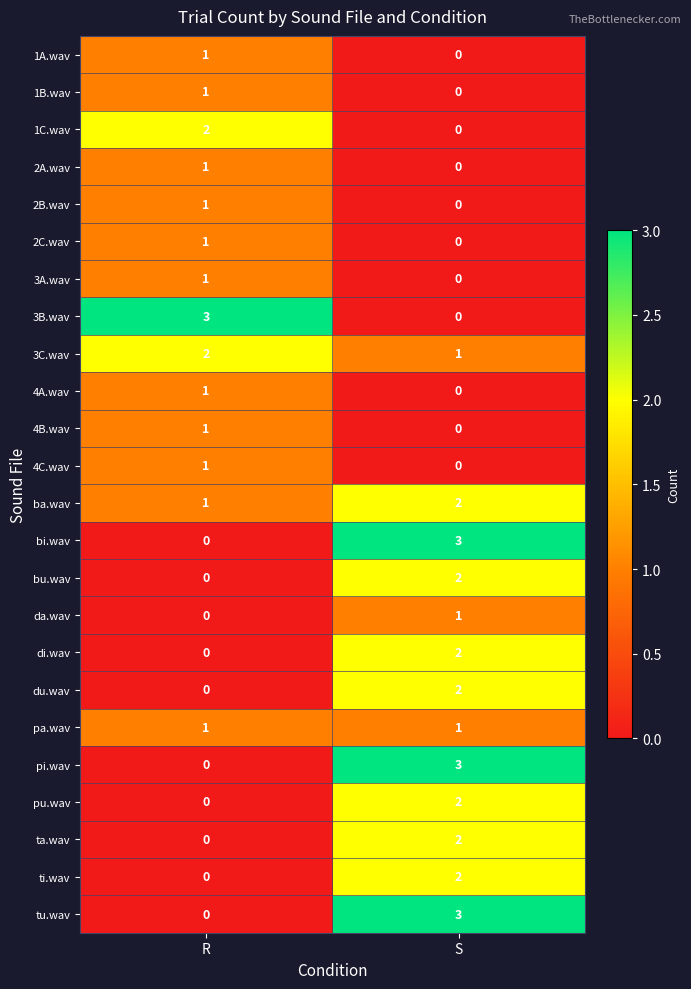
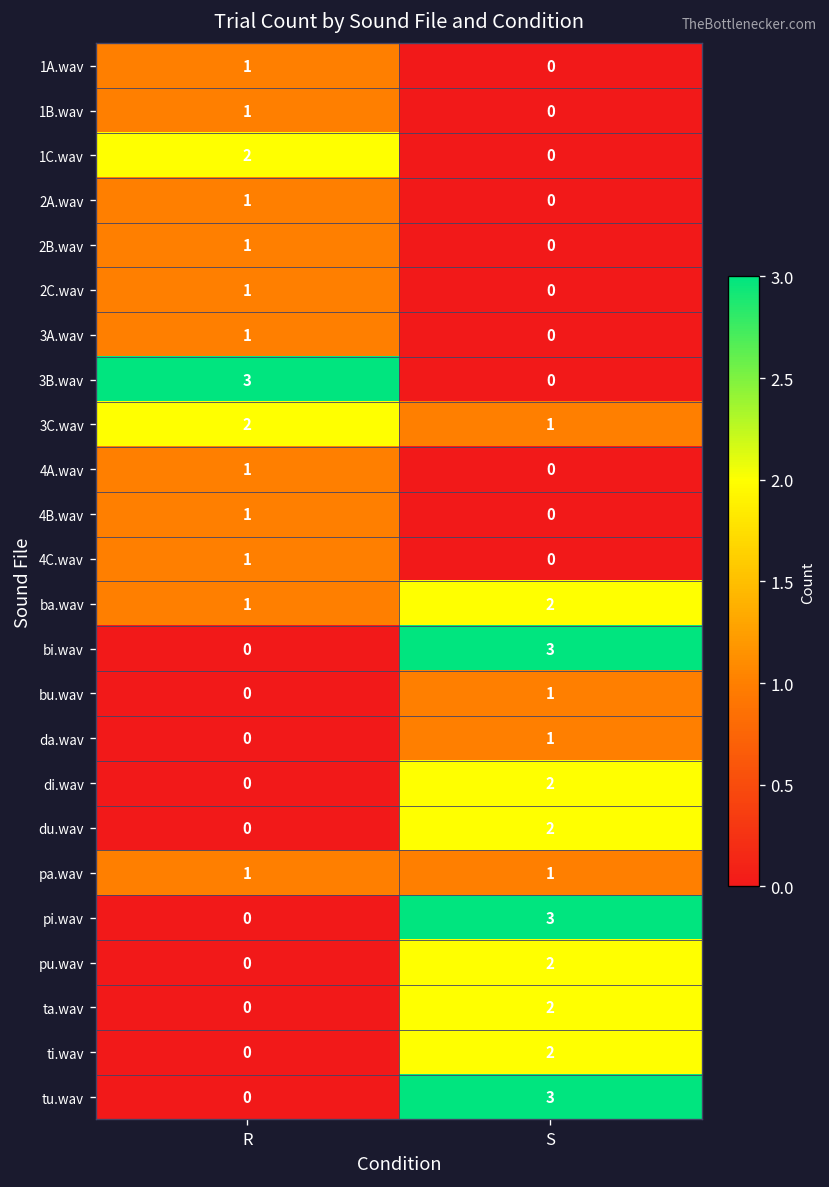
  {
    "1A.wav": {
      "R": 1,
      "S": 0
    },
    "1B.wav": {
      "R": 1,
      "S": 0
    },
    "1C.wav": {
      "R": 2,
      "S": 0
    },
    "2A.wav": {
      "R": 1,
      "S": 0
    },
    "2B.wav": {
      "R": 1,
      "S": 0
    },
    "2C.wav": {
      "R": 1,
      "S": 0
    },
    "3A.wav": {
      "R": 1,
      "S": 0
    },
    "3B.wav": {
      "R": 3,
      "S": 0
    },
    "3C.wav": {
      "R": 2,
      "S": 1
    },
    "4A.wav": {
      "R": 1,
      "S": 0
    },
    "4B.wav": {
      "R": 1,
      "S": 0
    },
    "4C.wav": {
      "R": 1,
      "S": 0
    },
    "ba.wav": {
      "R": 1,
      "S": 2
    },
    "bi.wav": {
      "R": 0,
      "S": 3
    },
    "bu.wav": {
      "R": 0,
-     "S": 2
+     "S": 1
    },
    "da.wav": {
      "R": 0,
      "S": 1
    },
    "di.wav": {
      "R": 0,
      "S": 2
    },
    "du.wav": {
      "R": 0,
      "S": 2
    },
    "pa.wav": {
      "R": 1,
      "S": 1
    },
    "pi.wav": {
      "R": 0,
      "S": 3
    },
    "pu.wav": {
      "R": 0,
      "S": 2
    },
    "ta.wav": {
      "R": 0,
      "S": 2
    },
    "ti.wav": {
      "R": 0,
      "S": 2
    },
    "tu.wav": {
      "R": 0,
      "S": 3
    }
  }
